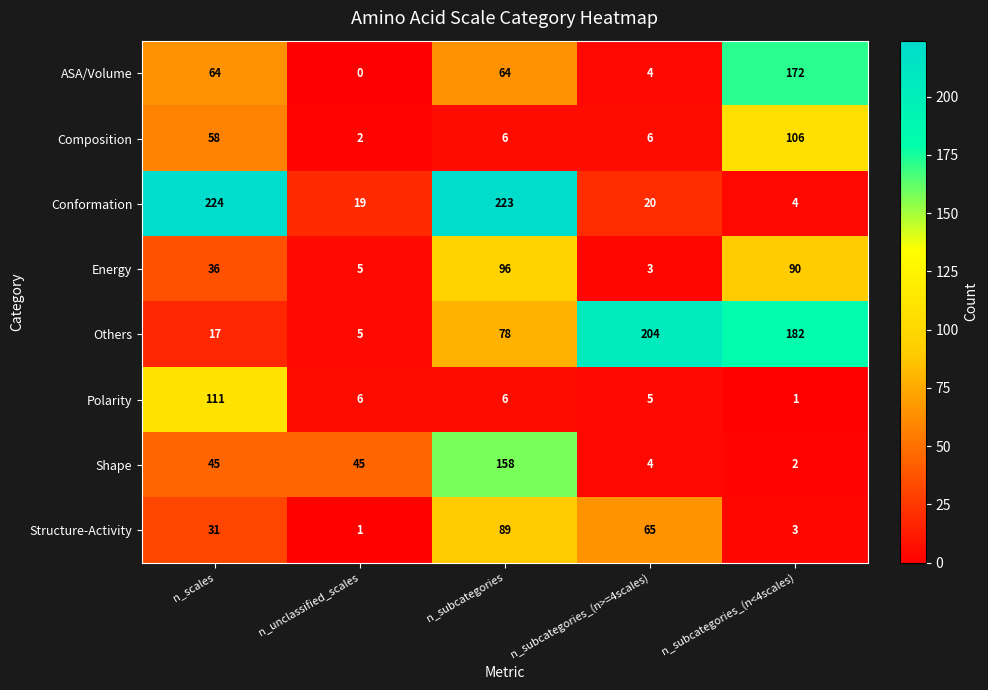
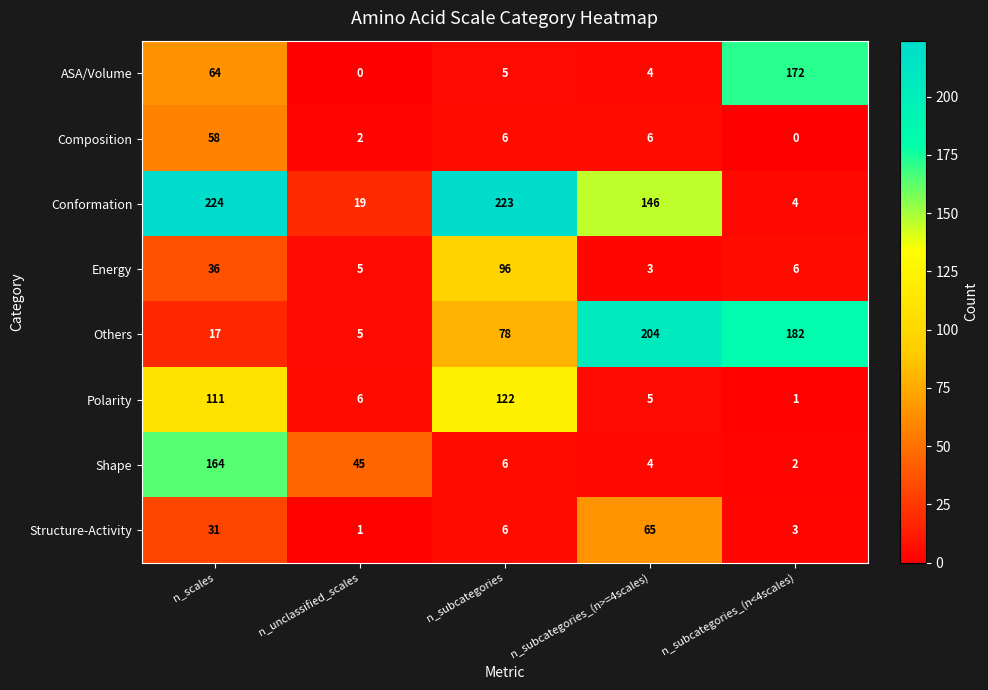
  {
    "ASA/Volume": {
      "n_scales": 64,
      "n_unclassified_scales": 0,
-     "n_subcategories": 64,
+     "n_subcategories": 5,
      "n_subcategories_(n>=4scales)": 4,
      "n_subcategories_(n<4scales)": 172
    },
    "Composition": {
      "n_scales": 58,
      "n_unclassified_scales": 2,
      "n_subcategories": 6,
      "n_subcategories_(n>=4scales)": 6,
-     "n_subcategories_(n<4scales)": 106
+     "n_subcategories_(n<4scales)": 0
    },
    "Conformation": {
      "n_scales": 224,
      "n_unclassified_scales": 19,
      "n_subcategories": 223,
-     "n_subcategories_(n>=4scales)": 20,
+     "n_subcategories_(n>=4scales)": 146,
      "n_subcategories_(n<4scales)": 4
    },
    "Energy": {
      "n_scales": 36,
      "n_unclassified_scales": 5,
      "n_subcategories": 96,
      "n_subcategories_(n>=4scales)": 3,
-     "n_subcategories_(n<4scales)": 90
+     "n_subcategories_(n<4scales)": 6
    },
    "Others": {
      "n_scales": 17,
      "n_unclassified_scales": 5,
      "n_subcategories": 78,
      "n_subcategories_(n>=4scales)": 204,
      "n_subcategories_(n<4scales)": 182
    },
    "Polarity": {
      "n_scales": 111,
      "n_unclassified_scales": 6,
-     "n_subcategories": 6,
+     "n_subcategories": 122,
      "n_subcategories_(n>=4scales)": 5,
      "n_subcategories_(n<4scales)": 1
    },
    "Shape": {
-     "n_scales": 45,
+     "n_scales": 164,
      "n_unclassified_scales": 45,
-     "n_subcategories": 158,
+     "n_subcategories": 6,
      "n_subcategories_(n>=4scales)": 4,
      "n_subcategories_(n<4scales)": 2
    },
    "Structure-Activity": {
      "n_scales": 31,
      "n_unclassified_scales": 1,
-     "n_subcategories": 89,
+     "n_subcategories": 6,
      "n_subcategories_(n>=4scales)": 65,
      "n_subcategories_(n<4scales)": 3
    }
  }
